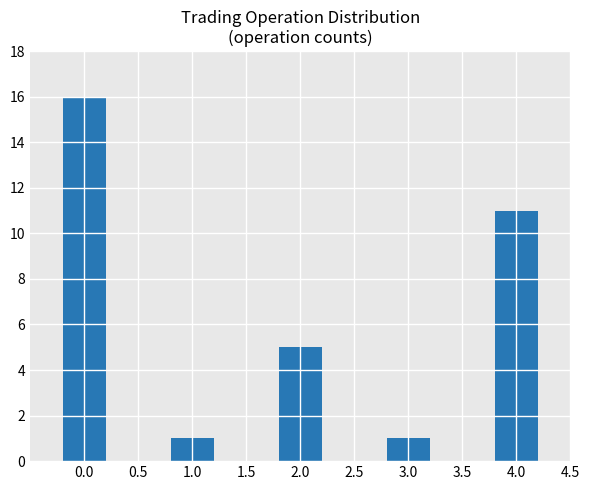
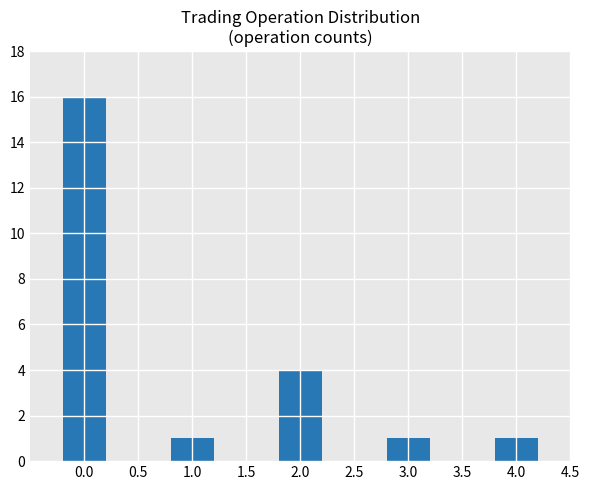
  {
    "0.0": 16,
    "1.0": 1,
-   "2.0": 5,
+   "2.0": 4,
    "3.0": 1,
-   "4.0": 11
+   "4.0": 1
  }
